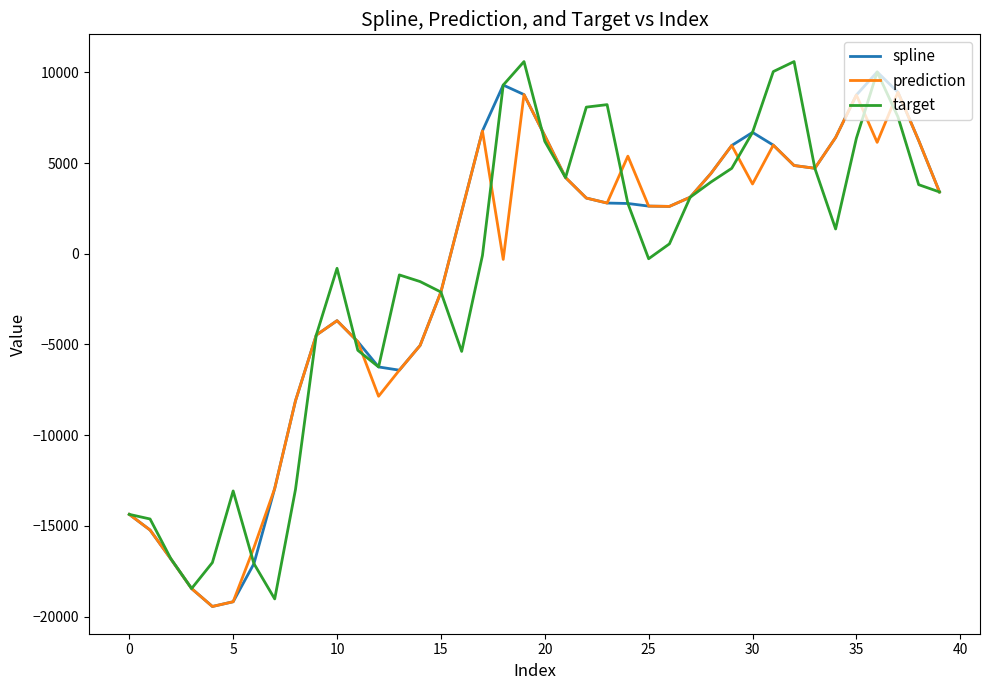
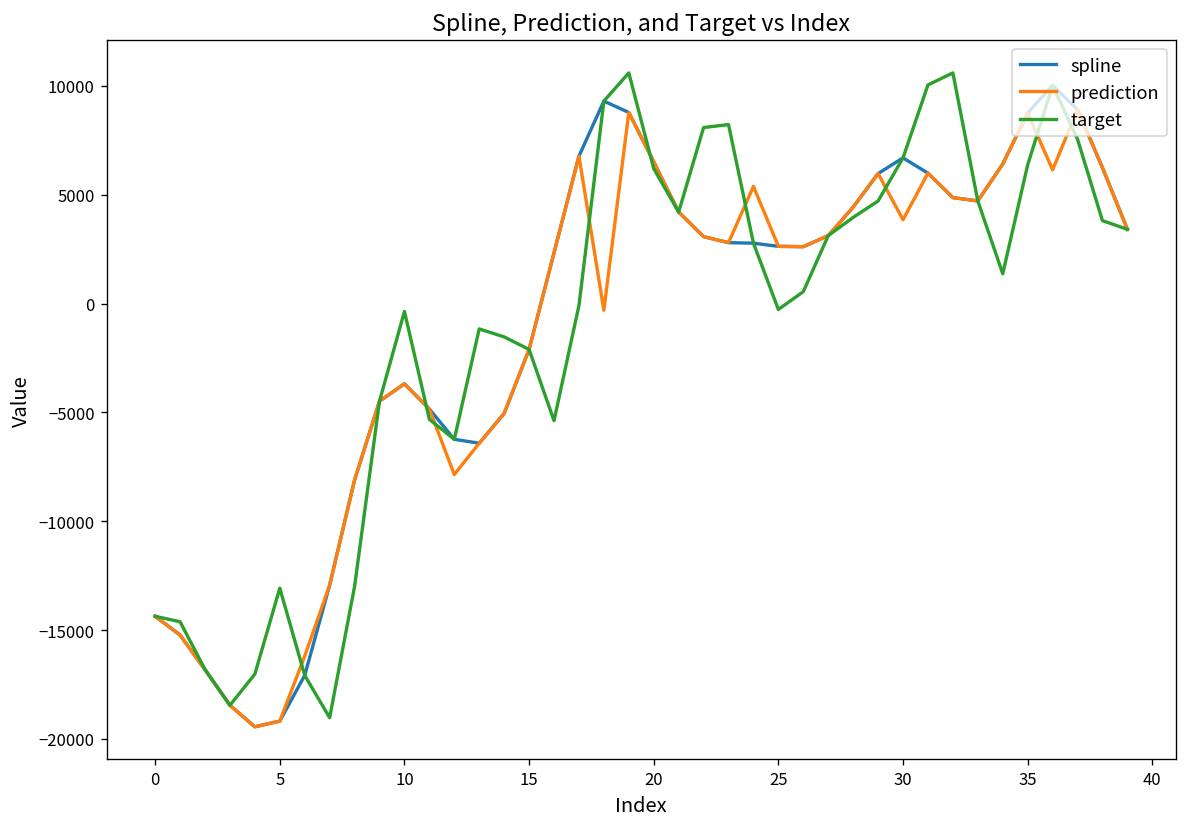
  {
    "prediction": {
      "30": 3900
    },
    "target": {
      "5": -13100,
-     "10": -800,
+     "10": -400,
      "20": 6200,
      "25": -300,
      "35": 6400
    }
  }
